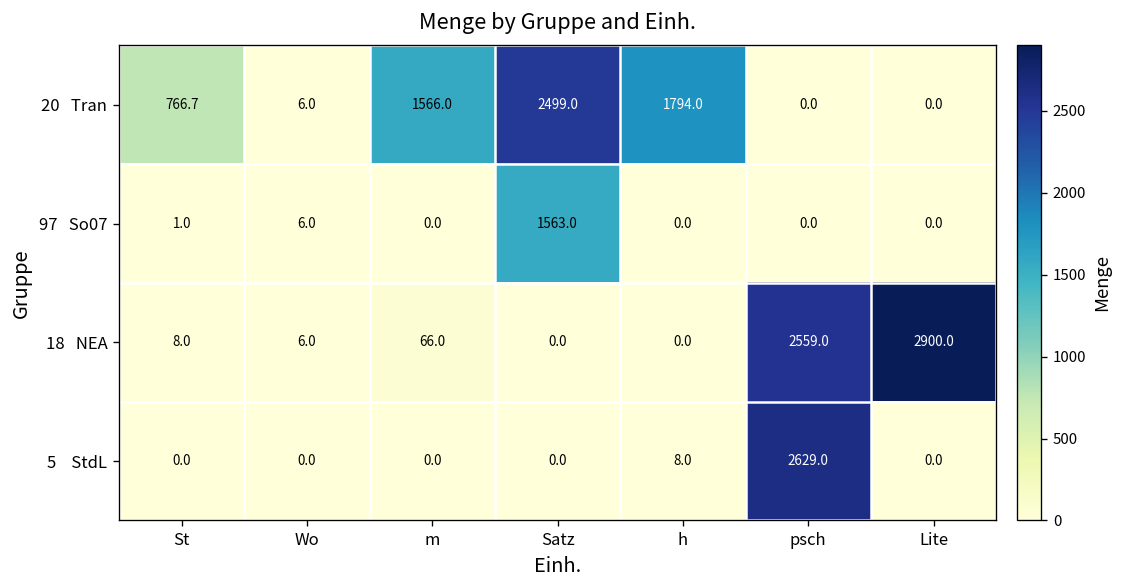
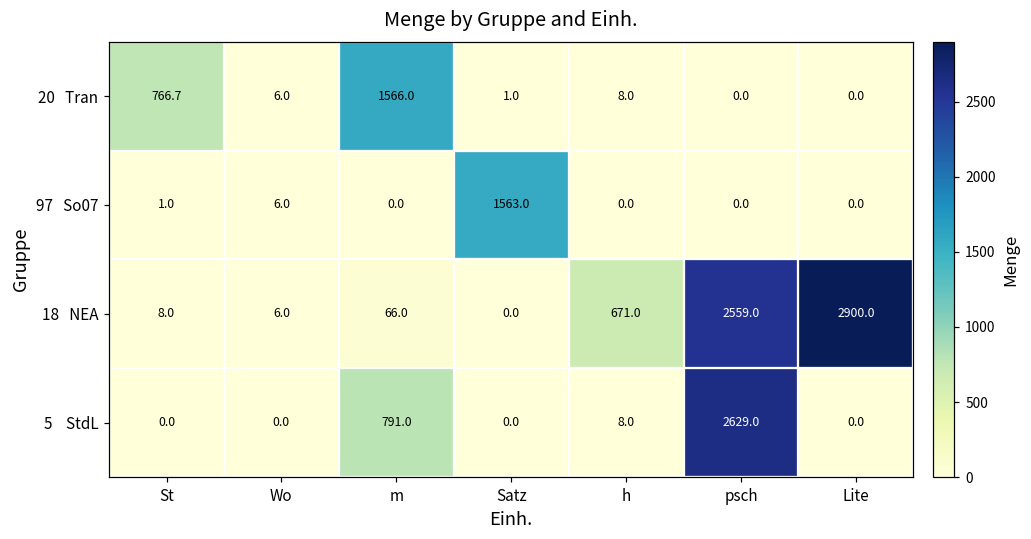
  {
    "20 Tran": {
      "St": 766.7,
      "Wo": 6.0,
      "m": 1566.0,
-     "Satz": 2499.0,
-     "h": 1794.0,
+     "Satz": 1.0,
+     "h": 8.0,
      "psch": 0.0,
      "Lite": 0.0
    },
    "97 So07": {
      "St": 1.0,
      "Wo": 6.0,
      "m": 0.0,
      "Satz": 1563.0,
      "h": 0.0,
      "psch": 0.0,
      "Lite": 0.0
    },
    "18 NEA": {
      "St": 8.0,
      "Wo": 6.0,
      "m": 66.0,
      "Satz": 0.0,
-     "h": 0.0,
+     "h": 671.0,
      "psch": 2559.0,
      "Lite": 2900.0
    },
    "5 StdL": {
      "St": 0.0,
      "Wo": 0.0,
-     "m": 0.0,
+     "m": 791.0,
      "Satz": 0.0,
      "h": 8.0,
      "psch": 2629.0,
      "Lite": 0.0
    }
  }
